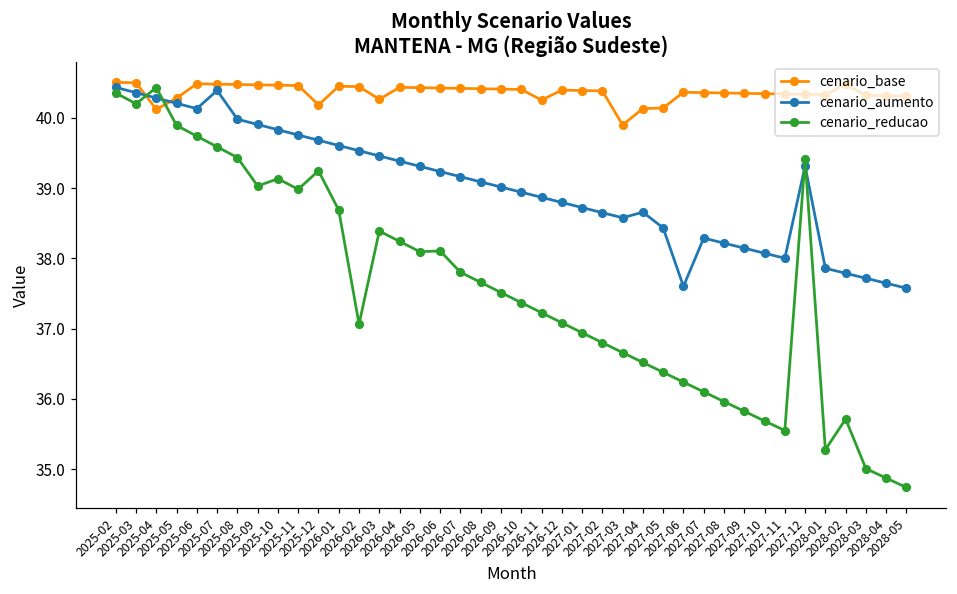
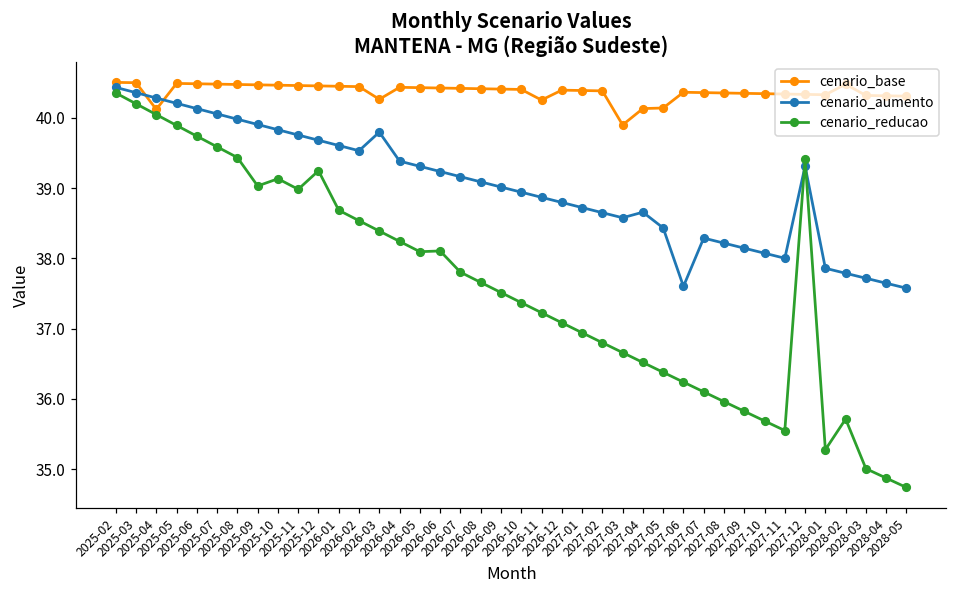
  {
    "cenario_base": {
      "2025-02": 40.5,
      "2025-03": 40.5,
      "2025-04": 40.1,
-     "2025-05": 40.3,
+     "2025-05": 40.5,
      "2025-06": 40.5,
      "2025-07": 40.5,
      "2025-08": 40.5,
      "2025-09": 40.5,
      "2025-10": 40.5,
      "2025-11": 40.5,
-     "2025-12": 40.2,
+     "2025-12": 40.5,
      "2026-01": 40.5,
      "2026-02": 40.4,
      "2026-03": 40.3,
      "2026-04": 40.4,
      "2026-05": 40.4,
      "2026-06": 40.4,
      "2026-07": 40.4,
      "2026-08": 40.4,
      "2026-09": 40.4,
      "2026-10": 40.4,
      "2026-11": 40.3,
      "2026-12": 40.4,
      "2027-01": 40.4,
      "2027-02": 40.4,
      "2027-03": 39.9,
      "2027-04": 40.1,
      "2027-05": 40.1,
      "2027-06": 40.4,
      "2027-07": 40.4,
      "2027-08": 40.4,
      "2027-09": 40.3,
      "2027-10": 40.3
    },
    "cenario_aumento": {
      "2025-02": 40.4,
      "2025-03": 40.4,
      "2025-04": 40.3,
      "2025-05": 40.2,
      "2025-06": 40.1,
-     "2025-07": 40.4,
+     "2025-07": 40.1,
      "2025-08": 40.0,
      "2025-09": 39.9,
      "2025-10": 39.8,
      "2025-11": 39.8,
      "2025-12": 39.7,
      "2026-01": 39.6,
      "2026-02": 39.5,
-     "2026-03": 39.5,
+     "2026-03": 39.8,
      "2026-04": 39.4,
      "2026-05": 39.3,
      "2026-06": 39.2,
      "2026-07": 39.2,
      "2026-08": 39.1,
      "2026-09": 39.0,
      "2026-10": 38.9,
      "2026-11": 38.9,
      "2026-12": 38.8,
      "2027-01": 38.7,
      "2027-02": 38.7,
      "2027-03": 38.6,
      "2027-04": 38.7,
      "2027-05": 38.4,
      "2027-06": 37.6,
      "2027-07": 38.3,
      "2027-08": 38.2,
      "2027-09": 38.1,
      "2027-10": 38.1,
      "2027-11": 38.0,
      "2027-12": 39.3,
      "2028-01": 37.9,
      "2028-02": 37.8,
      "2028-03": 37.7,
      "2028-04": 37.6,
      "2028-05": 37.6
    },
    "cenario_reducao": {
      "2025-02": 40.4,
      "2025-03": 40.2,
-     "2025-04": 40.4,
+     "2025-04": 40.0,
      "2025-05": 39.9,
      "2025-06": 39.7,
      "2025-07": 39.6,
      "2025-08": 39.4,
      "2025-09": 39.0,
      "2025-10": 39.1,
      "2025-11": 39.0,
      "2025-12": 39.2,
      "2026-01": 38.7,
-     "2026-02": 37.1,
+     "2026-02": 38.5,
      "2026-03": 38.4,
      "2026-04": 38.2,
      "2026-05": 38.1,
      "2026-06": 38.1,
      "2026-07": 37.8,
      "2026-08": 37.7,
      "2026-09": 37.5,
      "2026-10": 37.4,
      "2026-11": 37.2,
      "2026-12": 37.1,
      "2027-01": 36.9,
      "2027-02": 36.8,
      "2027-03": 36.7,
      "2027-04": 36.5,
      "2027-05": 36.4,
      "2027-06": 36.2,
      "2027-07": 36.1,
      "2027-08": 36.0,
      "2027-09": 35.8,
      "2027-10": 35.7,
      "2027-11": 35.5,
      "2027-12": 39.4,
      "2028-01": 35.3,
      "2028-02": 35.7,
      "2028-03": 35.0,
      "2028-04": 34.9,
      "2028-05": 34.7
    }
  }
